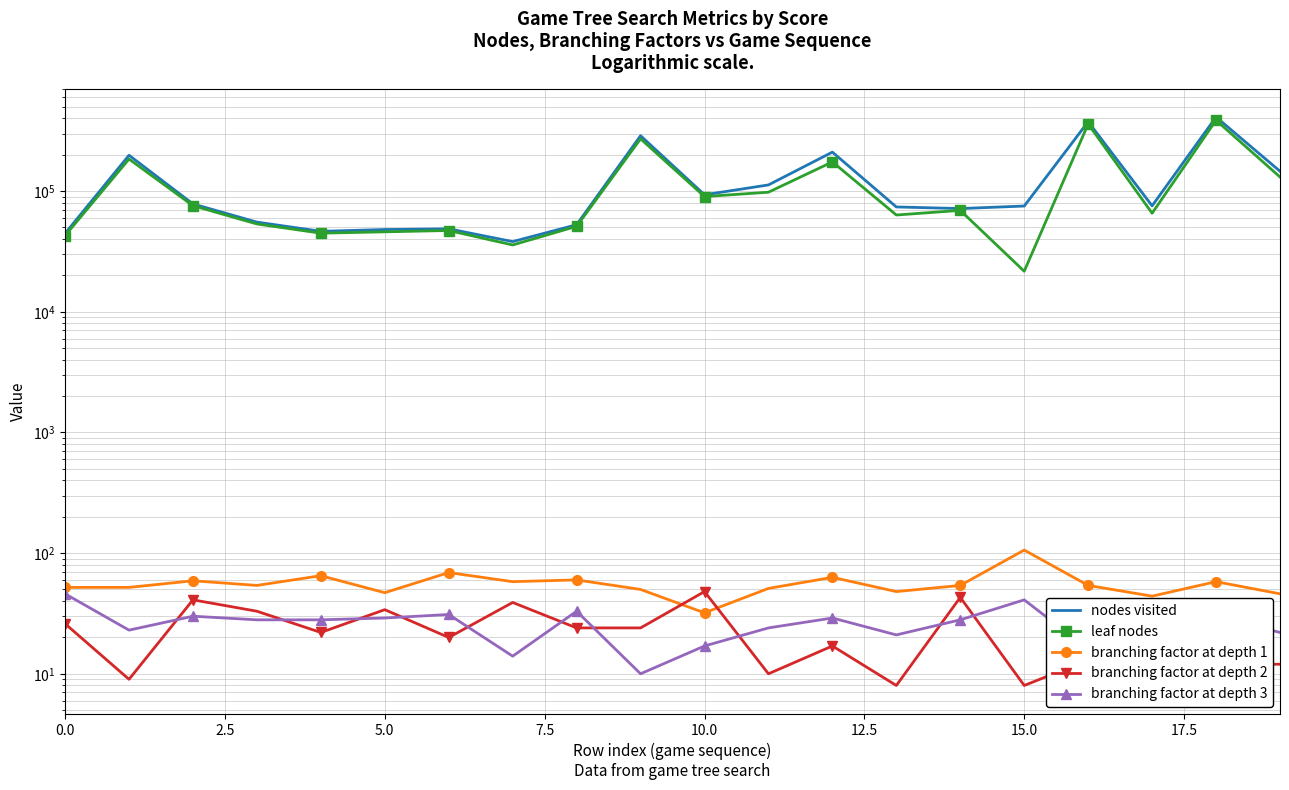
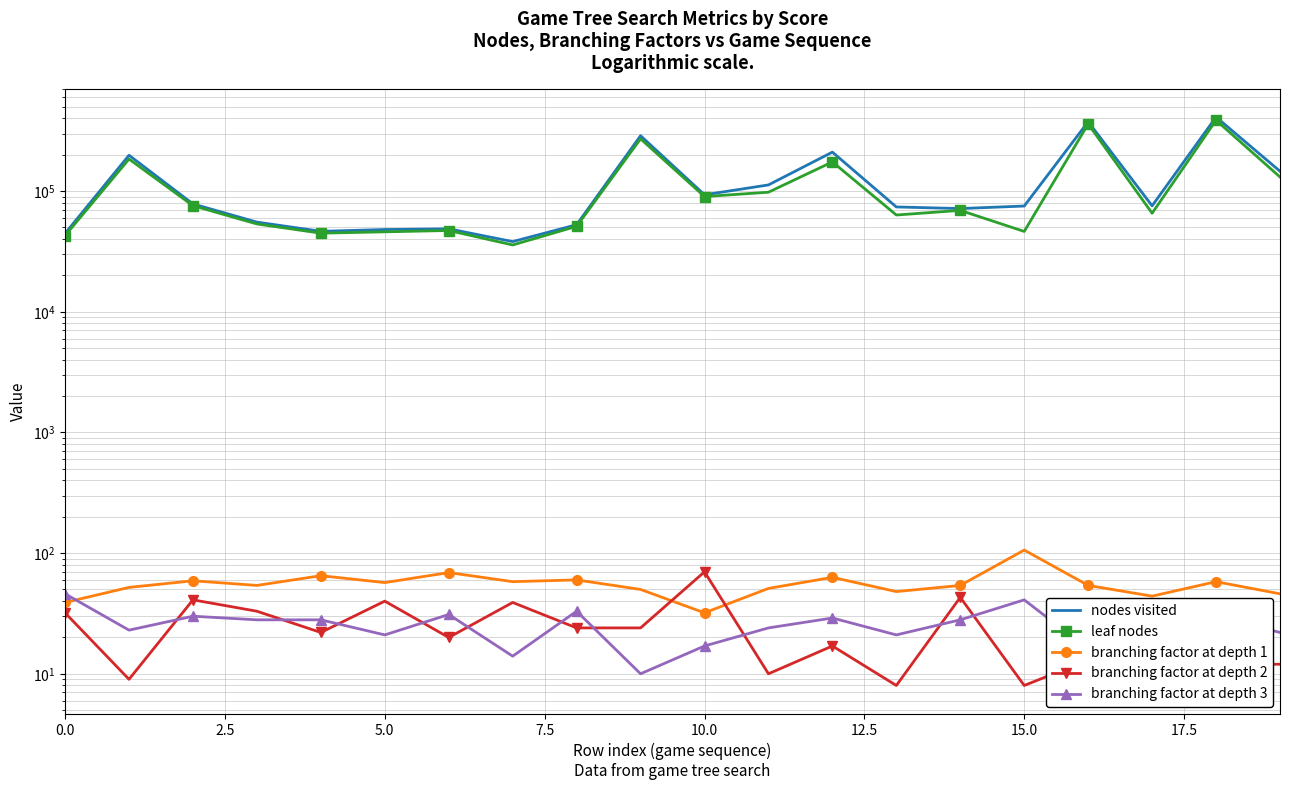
  {
    "nodes visited": {
      "15.0": 80000
    },
    "leaf nodes": {
-     "15.0": 22000
+     "15.0": 46000
    },
    "branching factor at depth 1": {
-     "0.0": 52,
-     "5.0": 47,
+     "0.0": 39,
+     "5.0": 60,
      "10.0": 32,
      "15.0": 110
    },
    "branching factor at depth 2": {
-     "0.0": 26,
-     "5.0": 34,
-     "10.0": 48,
+     "0.0": 32,
+     "5.0": 40,
+     "10.0": 70,
      "15.0": 8
    },
    "branching factor at depth 3": {
      "0.0": 46,
-     "5.0": 29,
+     "5.0": 21,
      "10.0": 17,
      "15.0": 41
    }
  }
